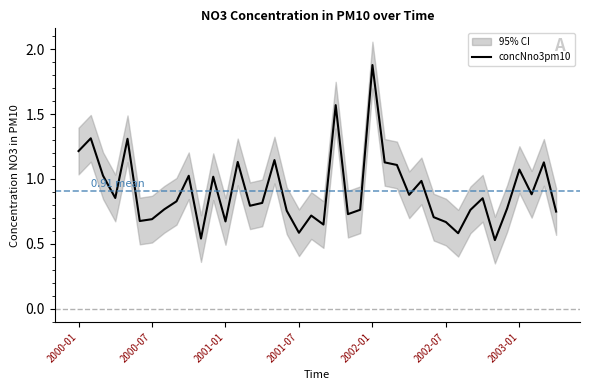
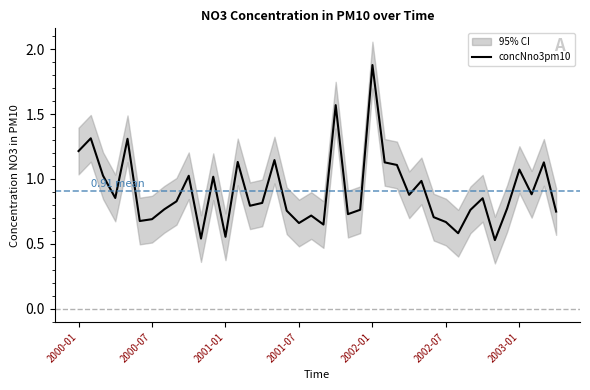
  {
    "concNno3pm10": {
      "2000-01": 1.21,
      "2000-07": 0.69,
-     "2001-01": 0.67,
-     "2001-07": 0.59,
+     "2001-01": 0.55,
+     "2001-07": 0.66,
      "2002-01": 1.88,
      "2002-07": 0.67,
      "2003-01": 1.07
    }
  }
